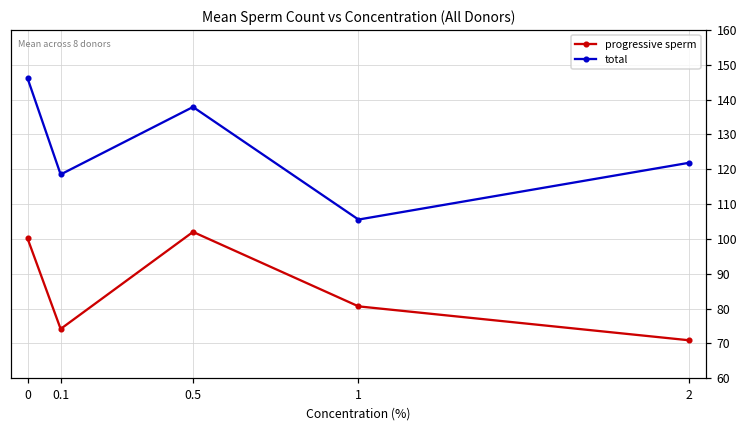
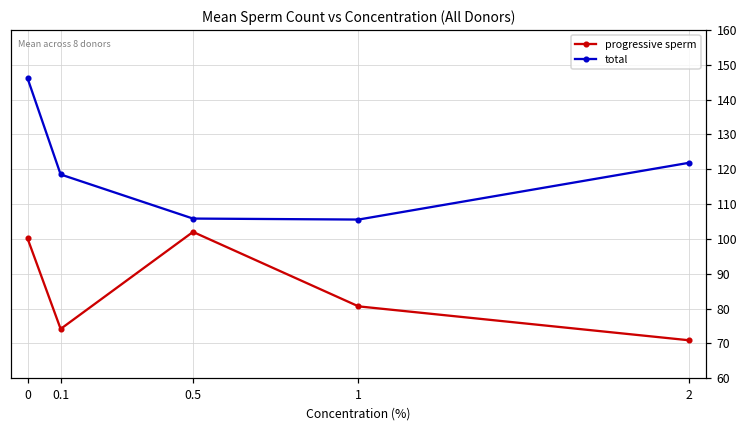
  {
    "progressive sperm": {
      "0": 100,
      "0.1": 74,
      "0.5": 102,
      "1": 81,
      "2": 71
    },
    "total": {
      "0": 146,
      "0.1": 119,
-     "0.5": 138,
+     "0.5": 106,
      "1": 106,
      "2": 122
    }
  }
